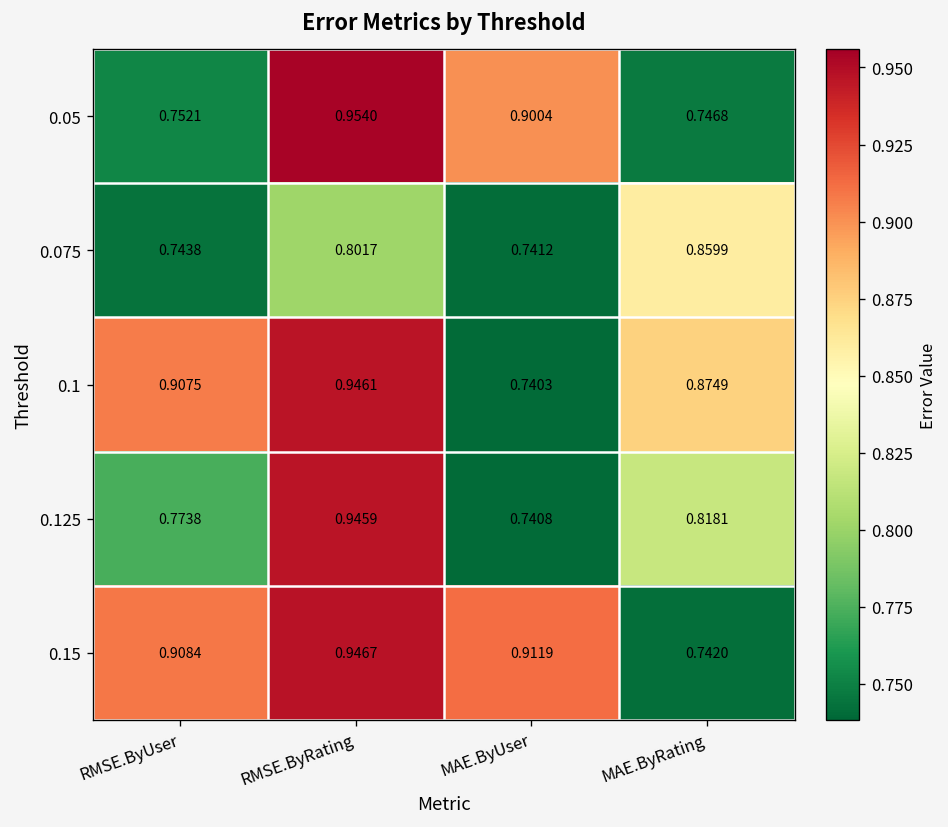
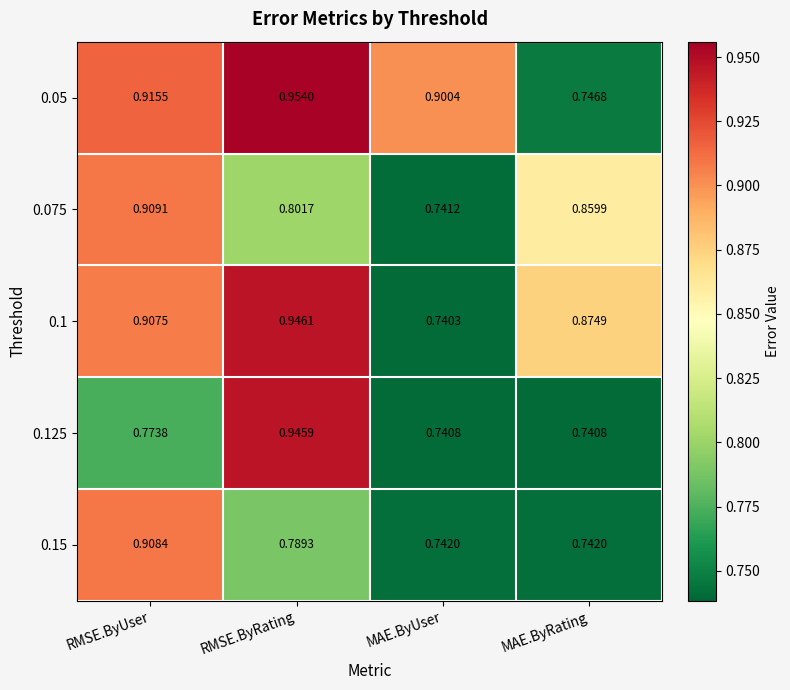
  {
    "0.05": {
-     "RMSE.ByUser": 0.7521,
+     "RMSE.ByUser": 0.9155,
      "RMSE.ByRating": 0.9540,
      "MAE.ByUser": 0.9004,
      "MAE.ByRating": 0.7468
    },
    "0.075": {
-     "RMSE.ByUser": 0.7438,
+     "RMSE.ByUser": 0.9091,
      "RMSE.ByRating": 0.8017,
      "MAE.ByUser": 0.7412,
      "MAE.ByRating": 0.8599
    },
    "0.1": {
      "RMSE.ByUser": 0.9075,
      "RMSE.ByRating": 0.9461,
      "MAE.ByUser": 0.7403,
      "MAE.ByRating": 0.8749
    },
    "0.125": {
      "RMSE.ByUser": 0.7738,
      "RMSE.ByRating": 0.9459,
      "MAE.ByUser": 0.7408,
-     "MAE.ByRating": 0.8181
+     "MAE.ByRating": 0.7408
    },
    "0.15": {
      "RMSE.ByUser": 0.9084,
-     "RMSE.ByRating": 0.9467,
-     "MAE.ByUser": 0.9119,
+     "RMSE.ByRating": 0.7893,
+     "MAE.ByUser": 0.7420,
      "MAE.ByRating": 0.7420
    }
  }
